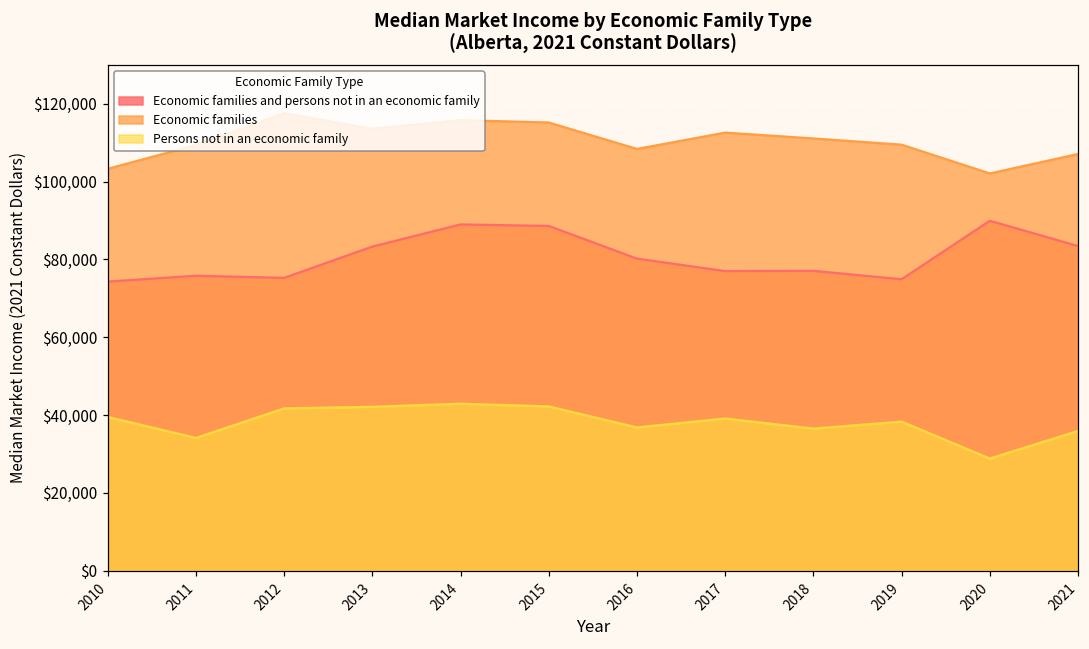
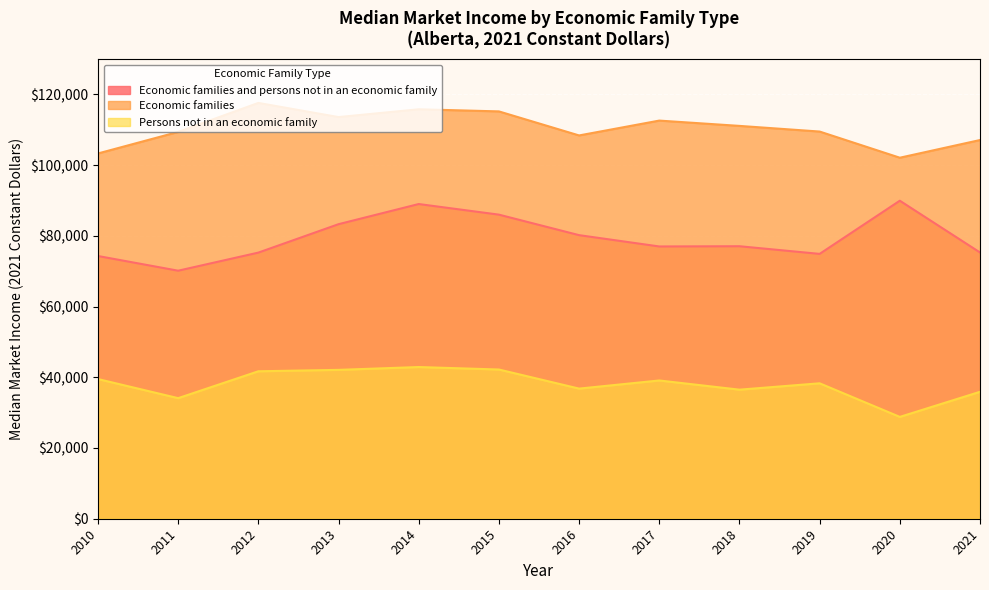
  {
    "Economic families and persons not in an economic family": {
      "2010": "$74,000",
-     "2011": "$76,000",
+     "2011": "$70,000",
      "2012": "$75,000",
      "2013": "$83,000",
      "2014": "$89,000",
-     "2015": "$89,000",
+     "2015": "$86,000",
      "2016": "$80,000",
      "2017": "$77,000",
      "2018": "$77,000",
      "2019": "$75,000",
      "2020": "$90,000",
-     "2021": "$83,000"
+     "2021": "$75,000"
    }
  }
